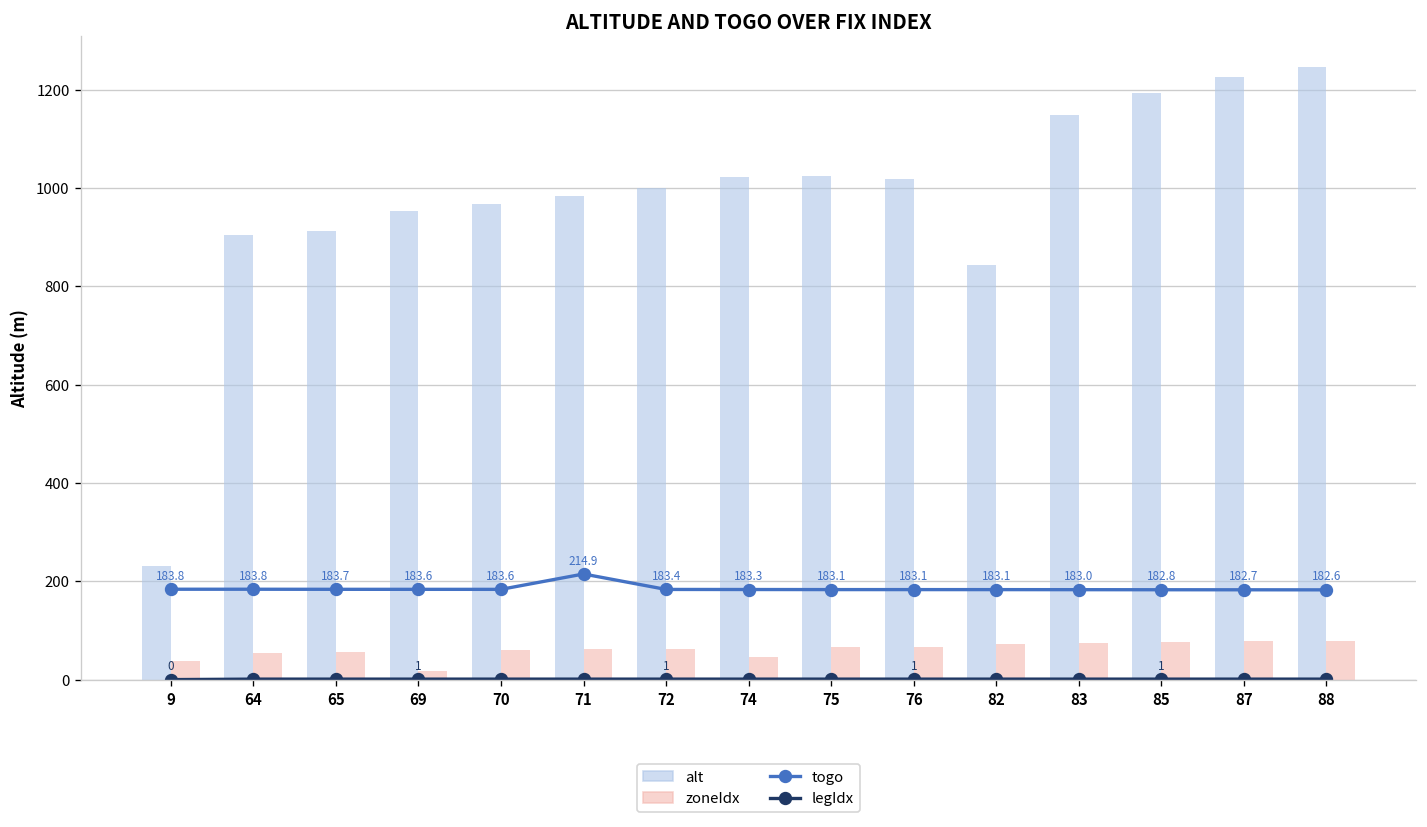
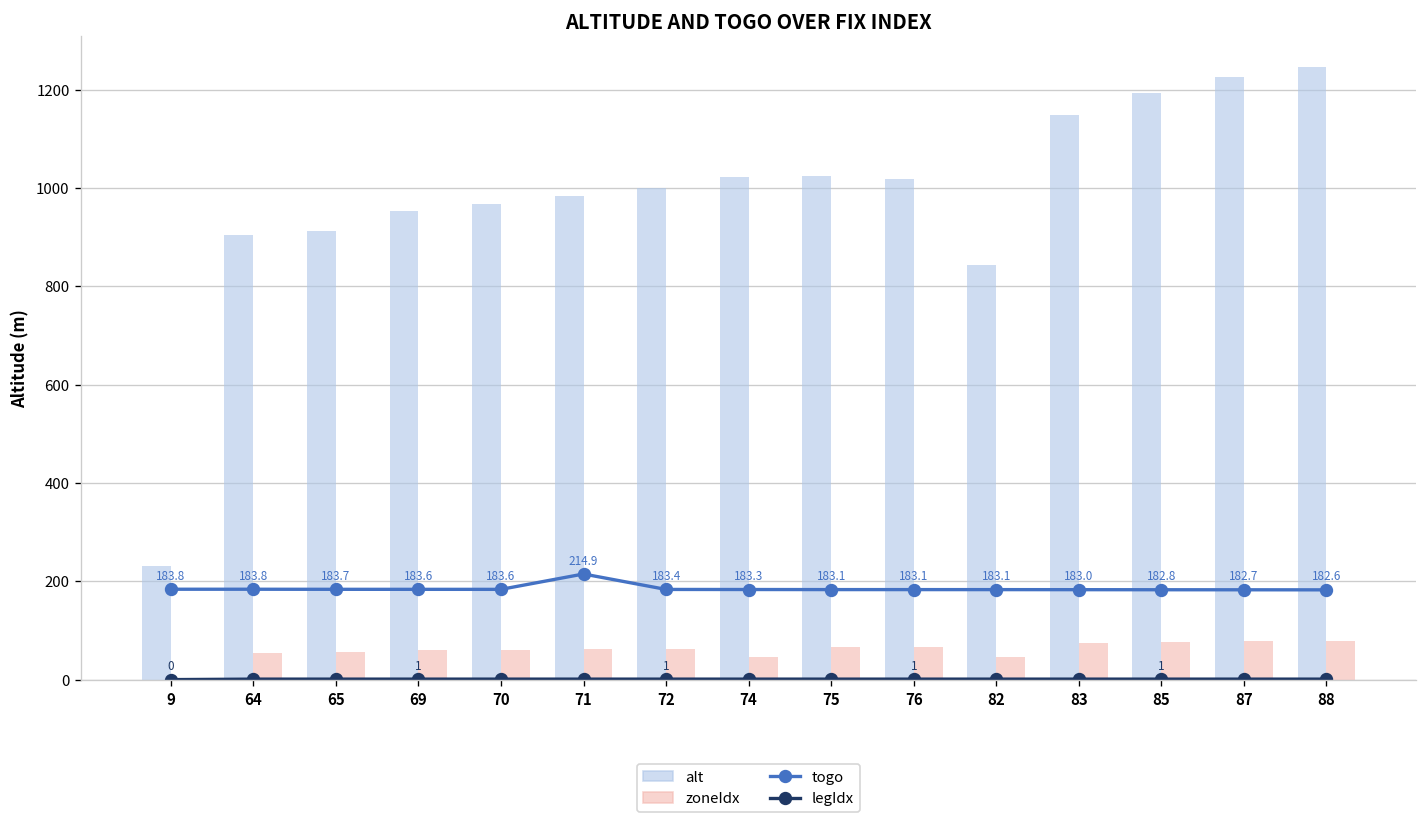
  {
    "togo": {
      "9": 183.8,
      "64": 183.8,
      "65": 183.7,
      "69": 183.6,
      "70": 183.6,
      "71": 214.9,
      "72": 183.4,
      "74": 183.3,
      "75": 183.1,
      "76": 183.1,
      "82": 183.1,
      "83": 183.0,
      "85": 182.8,
      "87": 182.7,
      "88": 182.6
    },
    "alt": {
      "74": 1020,
      "75": 1020,
      "76": 1020
    },
    "legIdx": {
      "9": 0,
      "69": 1,
      "72": 1,
      "76": 1,
      "85": 1
    },
    "zoneIdx": {
-     "9": 40,
+     "9": 0,
      "64": 60,
      "65": 60,
-     "69": 20,
+     "69": 60,
      "70": 60,
      "71": 60,
      "72": 60,
      "74": 50,
      "75": 70,
-     "82": 70,
+     "82": 50,
      "83": 70,
      "85": 80,
      "87": 80,
      "88": 80
    }
  }
